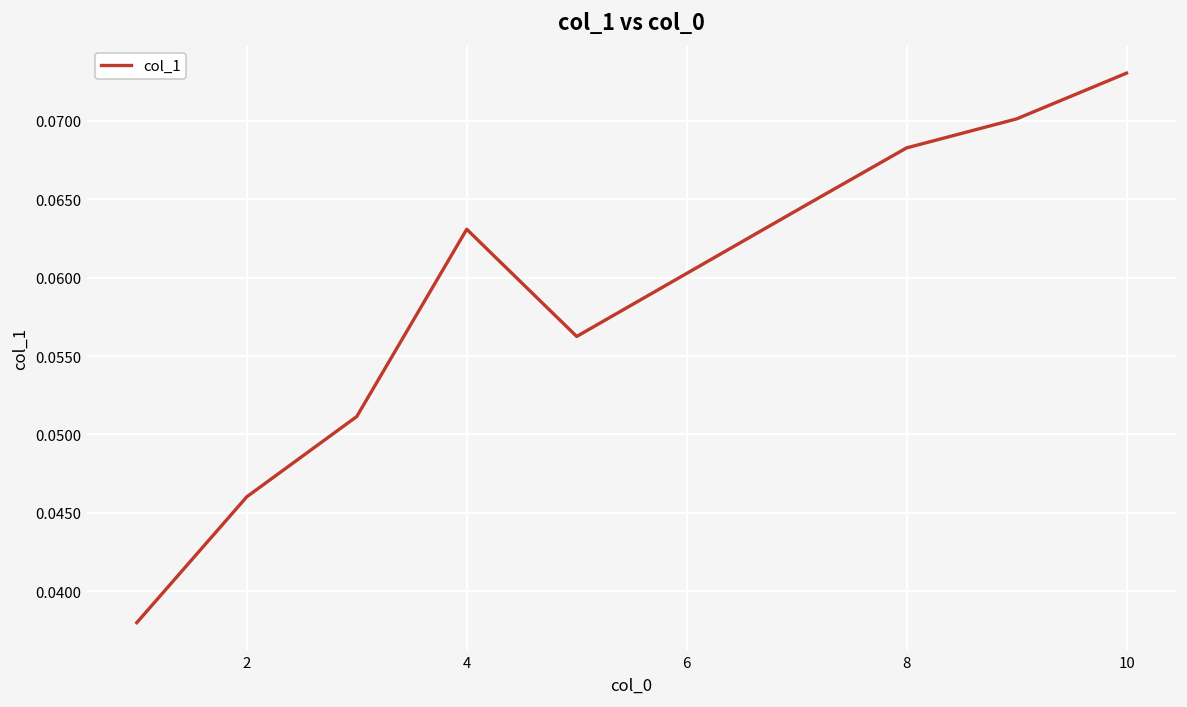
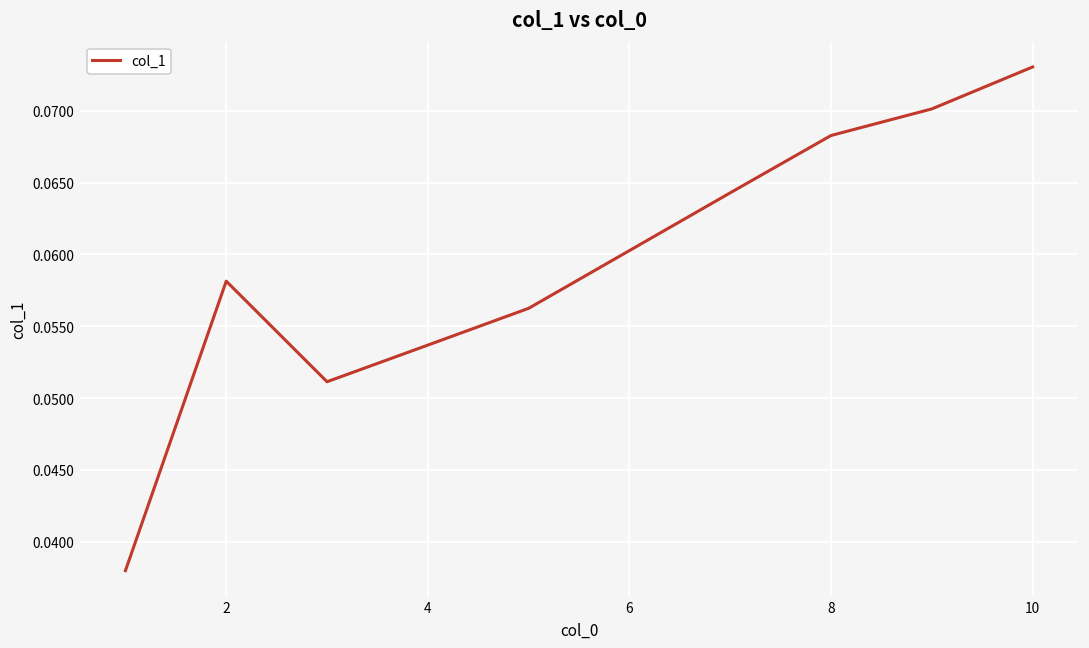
  {
-   "2": 0.0460,
-   "4": 0.0631,
+   "2": 0.0581,
+   "4": 0.0537,
    "6": 0.0603,
    "8": 0.0683,
    "10": 0.0731
  }
